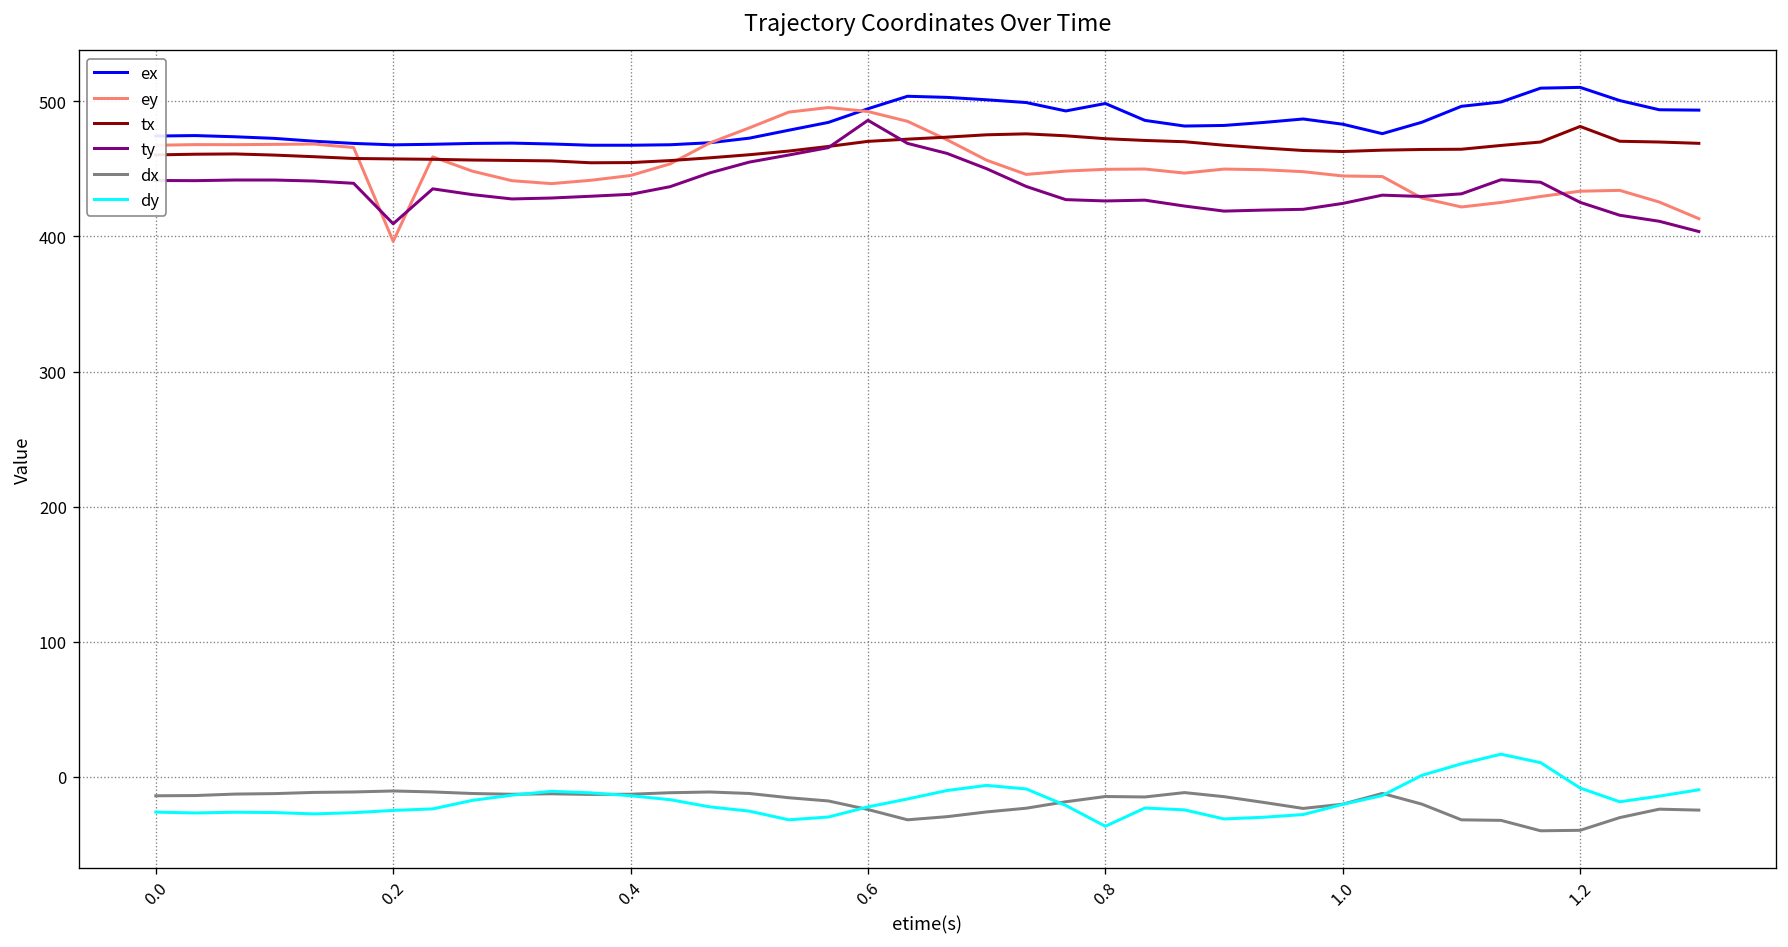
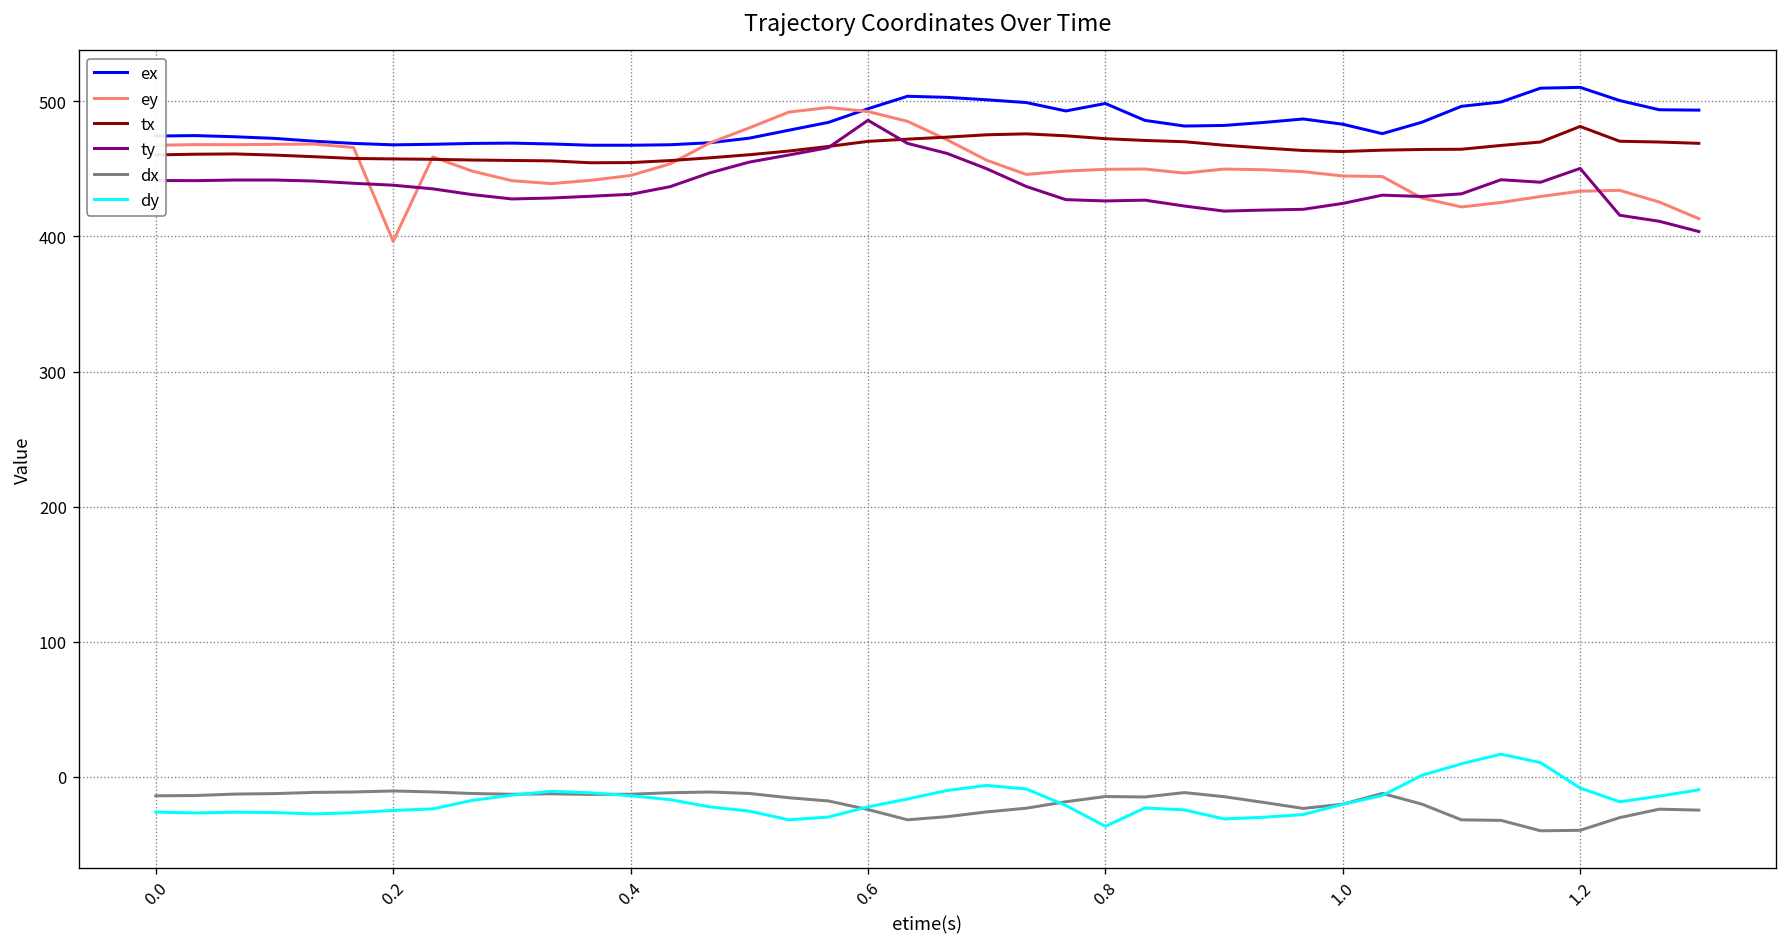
  {
    "ex": {
      "0.2": 468,
      "0.4": 468,
      "0.8": 498,
      "1.0": 483,
      "1.2": 510
    },
    "ey": {
      "0.2": 396,
      "0.4": 445,
      "0.8": 450,
      "1.0": 445,
      "1.2": 433
    },
    "tx": {
      "0.2": 457,
      "0.4": 455,
      "0.6": 470,
      "0.8": 472,
      "1.0": 463,
      "1.2": 481
    },
    "ty": {
-     "0.2": 409,
+     "0.2": 438,
      "0.4": 431,
      "0.6": 486,
      "0.8": 426,
      "1.0": 424,
-     "1.2": 425
+     "1.2": 450
    },
    "dx": {
      "0.0": -14,
      "0.2": -10,
      "0.8": -15,
      "1.2": -40
    },
    "dy": {
      "0.0": -26,
      "0.2": -25,
      "0.8": -37,
      "1.2": -8
    }
  }
